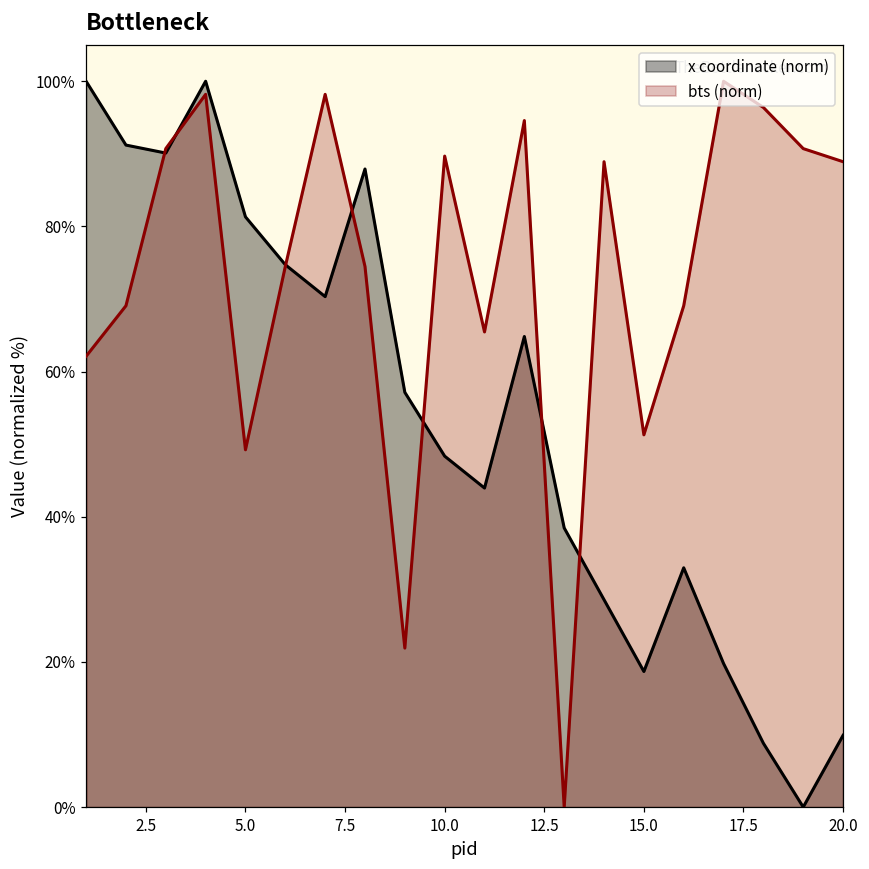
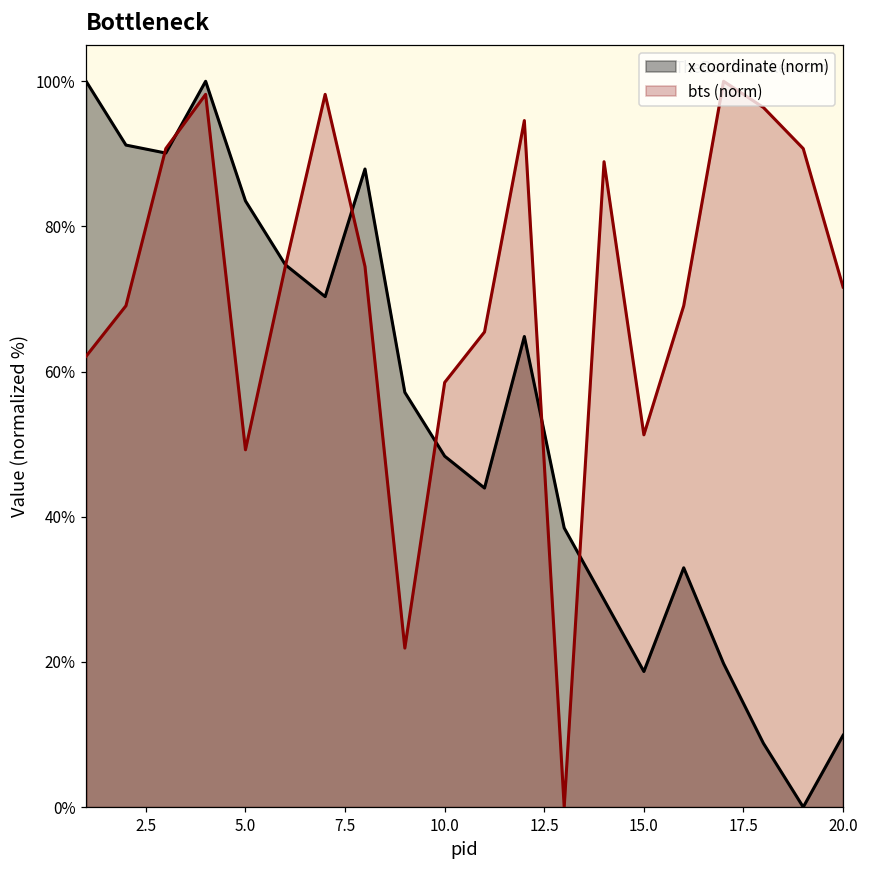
  {
    "x coordinate (norm)": {
-     "5.0": "81%",
+     "5.0": "84%",
      "10.0": "48%",
      "15.0": "19%",
      "20.0": "10%"
    },
    "bts (norm)": {
      "5.0": "49%",
-     "10.0": "90%",
+     "10.0": "59%",
      "15.0": "51%",
-     "20.0": "89%"
+     "20.0": "72%"
    }
  }
